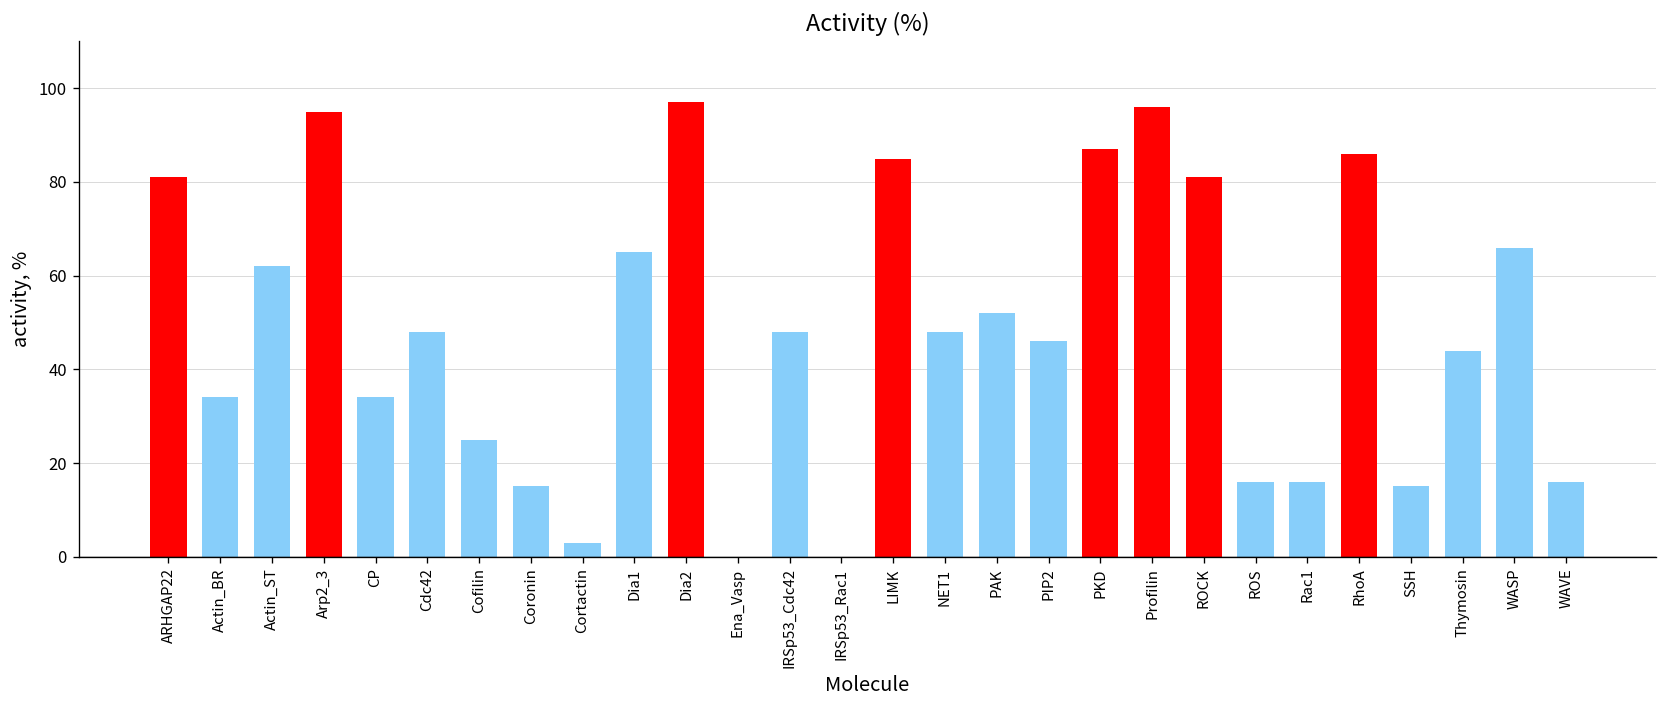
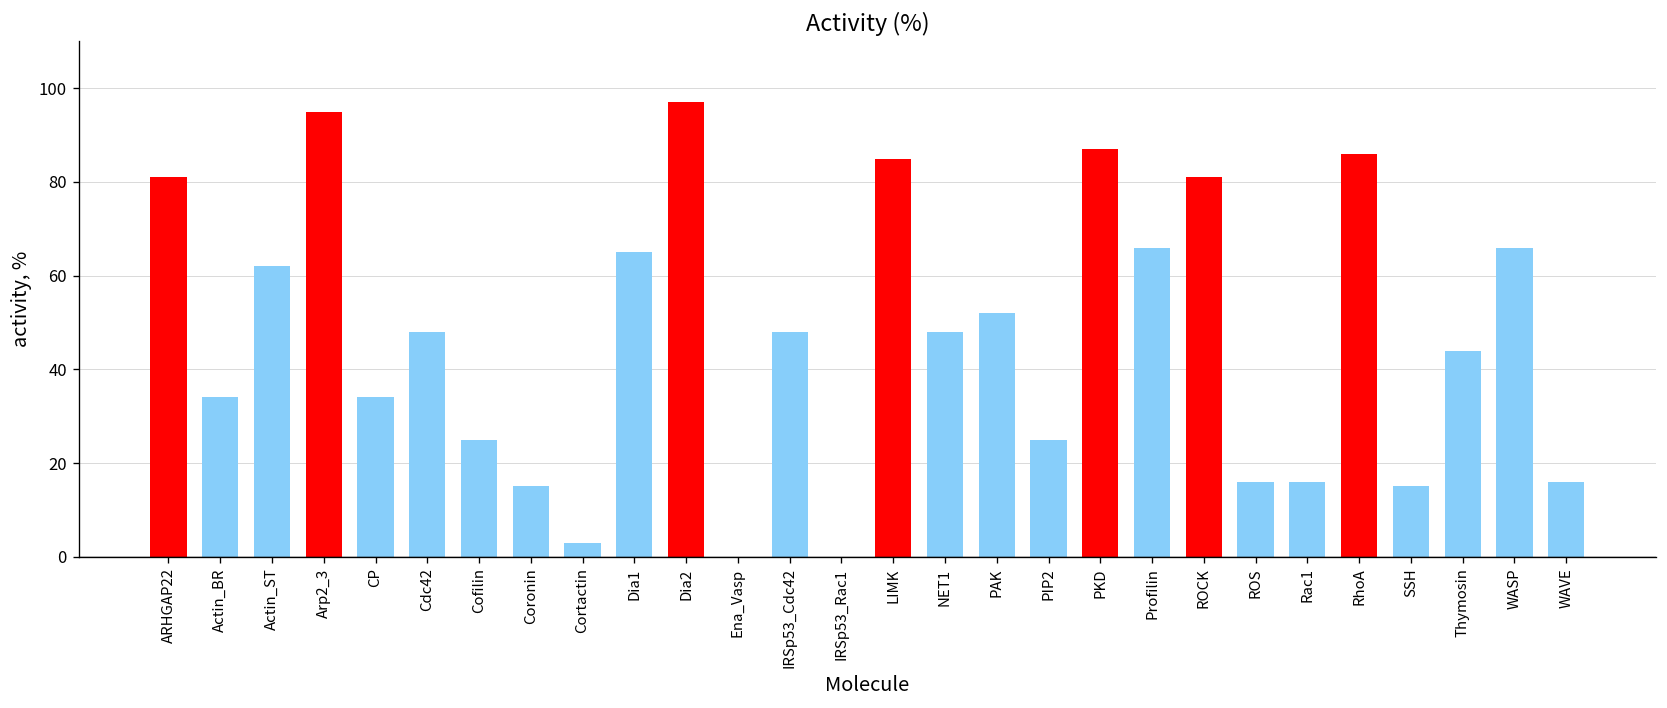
  {
    "ARHGAP22": 81,
    "Actin_BR": 34,
    "Actin_ST": 62,
    "Arp2_3": 95,
    "CP": 34,
    "Cdc42": 48,
    "Cofilin": 25,
    "Coronin": 15,
    "Cortactin": 3,
    "Dia1": 65,
    "Dia2": 97,
    "Ena_Vasp": 0,
    "IRSp53_Cdc42": 48,
    "IRSp53_Rac1": 0,
    "LIMK": 85,
    "NET1": 48,
    "PAK": 52,
-   "PIP2": 46,
+   "PIP2": 25,
    "PKD": 87,
-   "Profilin": 96,
+   "Profilin": 66,
    "ROCK": 81,
    "ROS": 16,
    "Rac1": 16,
    "RhoA": 86,
    "SSH": 15,
    "Thymosin": 44,
    "WASP": 66,
    "WAVE": 16
  }
